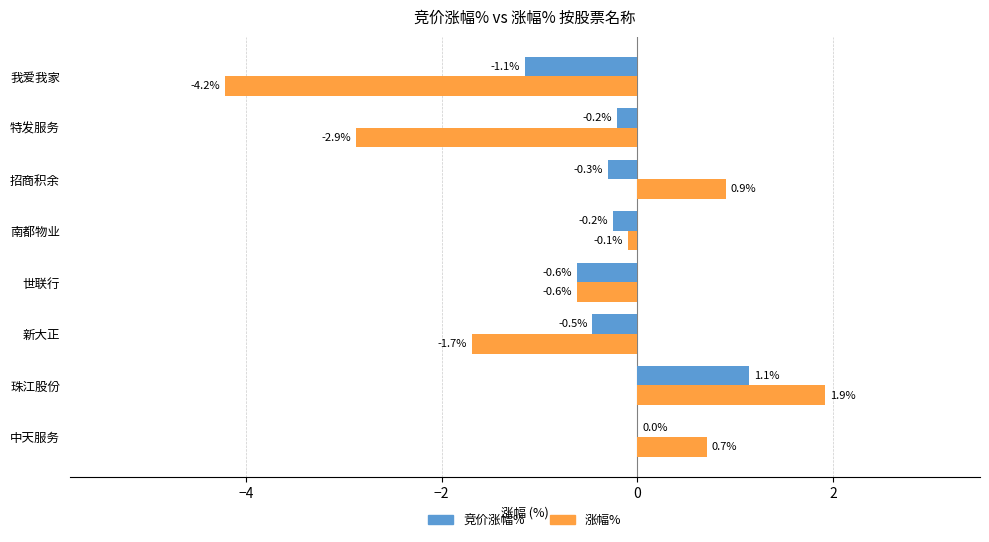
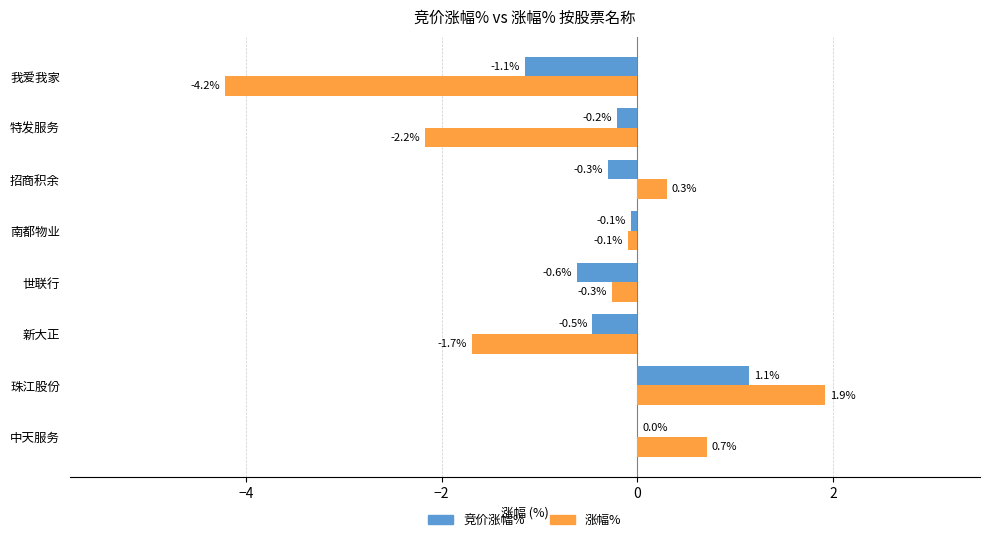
  {
    "竞价涨幅%": {
      "我爱我家": "-1.1%",
      "特发服务": "-0.2%",
      "招商积余": "-0.3%",
-     "南都物业": "-0.2%",
+     "南都物业": "-0.1%",
      "世联行": "-0.6%",
      "新大正": "-0.5%",
      "珠江股份": "1.1%",
      "中天服务": "0.0%"
    },
    "涨幅%": {
      "我爱我家": "-4.2%",
-     "特发服务": "-2.9%",
-     "招商积余": "0.9%",
+     "特发服务": "-2.2%",
+     "招商积余": "0.3%",
      "南都物业": "-0.1%",
-     "世联行": "-0.6%",
+     "世联行": "-0.3%",
      "新大正": "-1.7%",
      "珠江股份": "1.9%",
      "中天服务": "0.7%"
    }
  }
